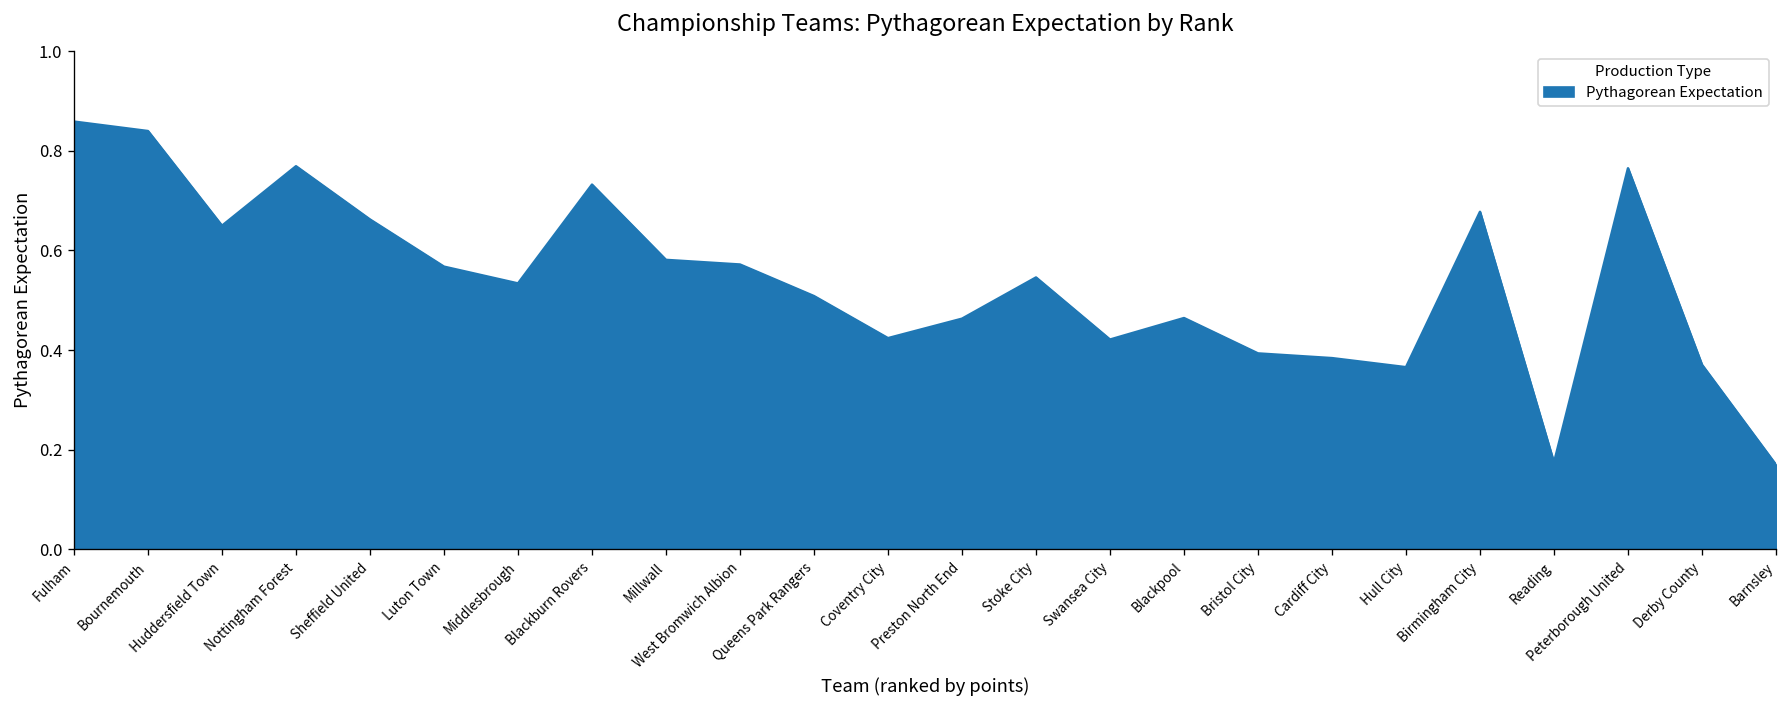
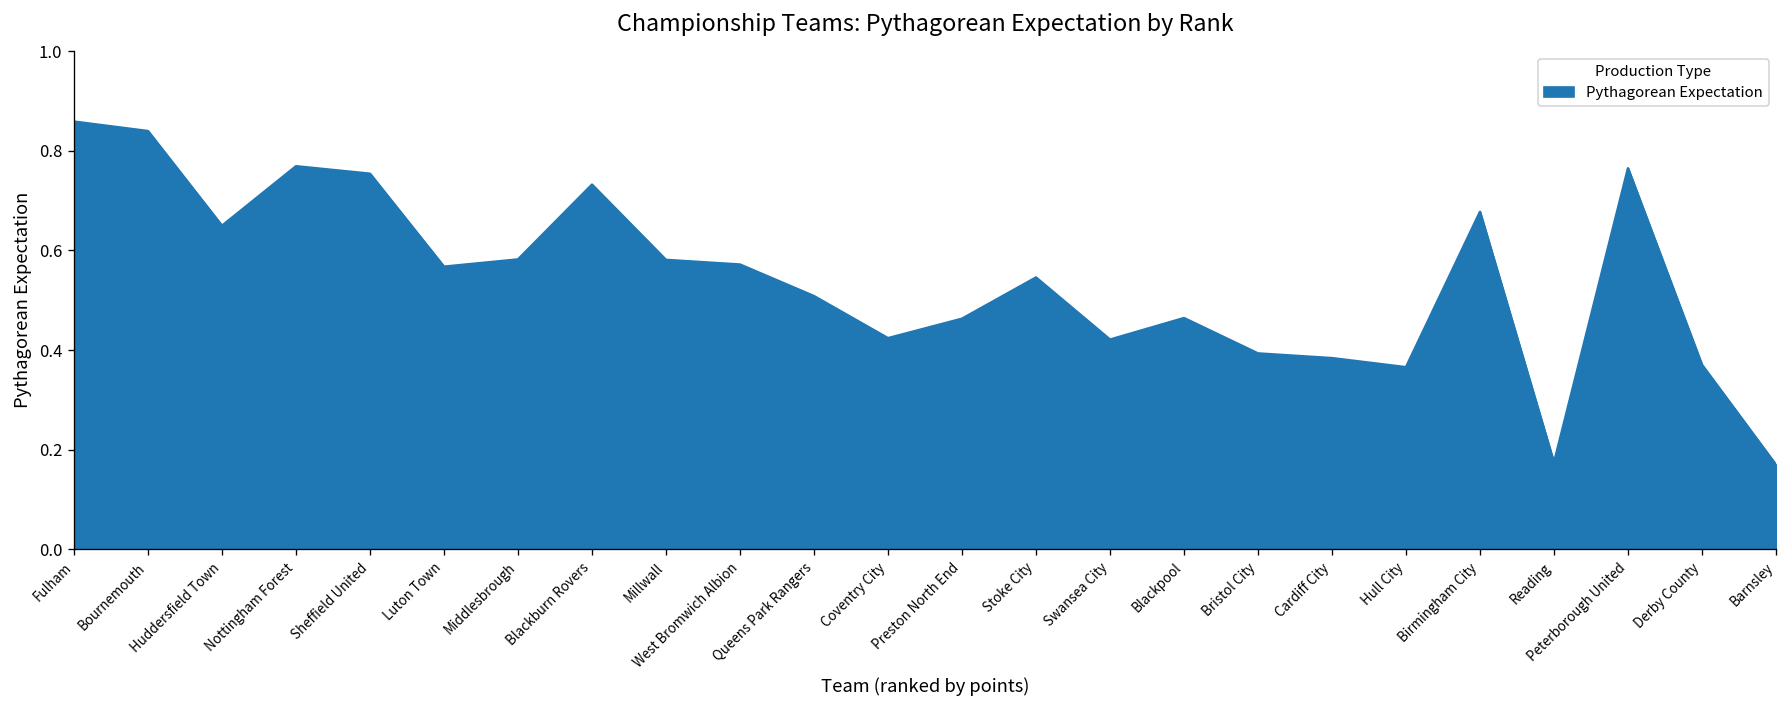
  {
    "Fulham": 0.86,
    "Bournemouth": 0.84,
    "Huddersfield Town": 0.65,
    "Nottingham Forest": 0.77,
-   "Sheffield United": 0.66,
+   "Sheffield United": 0.75,
    "Luton Town": 0.57,
-   "Middlesbrough": 0.53,
+   "Middlesbrough": 0.58,
    "Blackburn Rovers": 0.73,
    "Millwall": 0.58,
    "West Bromwich Albion": 0.57,
    "Queens Park Rangers": 0.51,
    "Coventry City": 0.42,
    "Preston North End": 0.46,
    "Stoke City": 0.55,
    "Swansea City": 0.42,
    "Blackpool": 0.46,
    "Bristol City": 0.39,
    "Cardiff City": 0.38,
    "Hull City": 0.37,
    "Birmingham City": 0.68,
    "Reading": 0.17,
    "Peterborough United": 0.77,
    "Derby County": 0.37,
    "Barnsley": 0.17
  }
